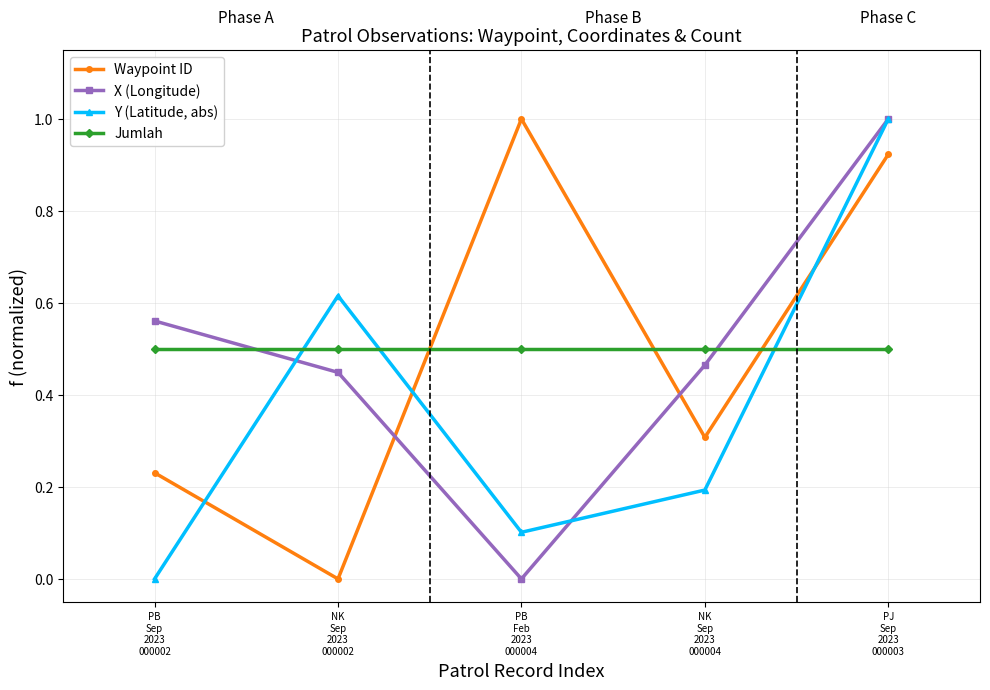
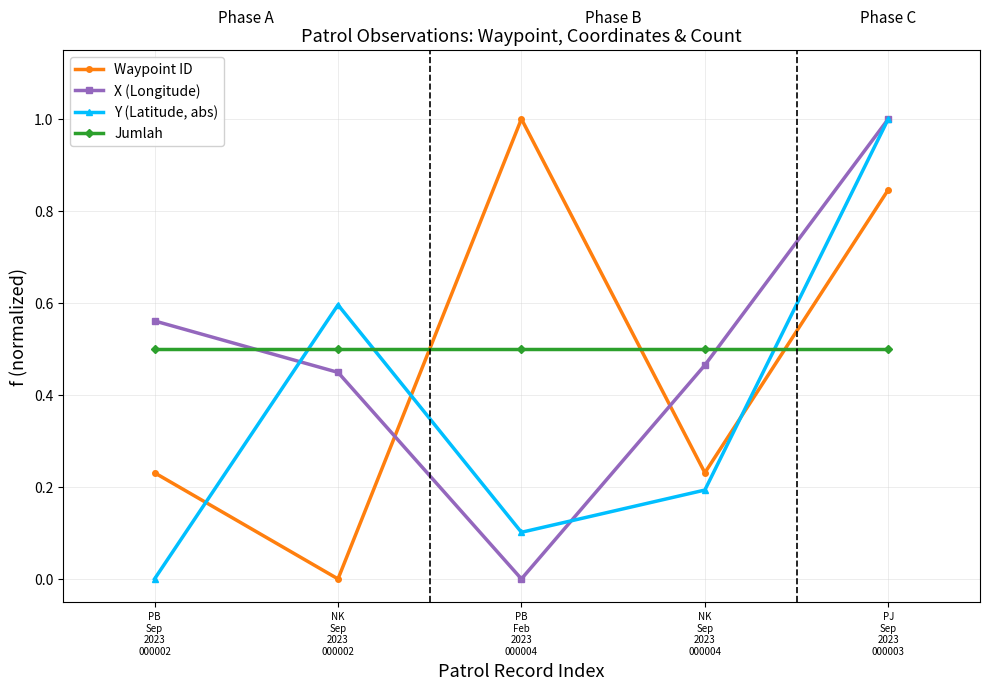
  {
    "Waypoint ID": {
      "PB Sep 2023 000002": 0.23,
      "NK Sep 2023 000002": 0.00,
      "PB Feb 2023 000004": 1.00,
-     "NK Sep 2023 000004": 0.31,
-     "PJ Sep 2023 000003": 0.92
+     "NK Sep 2023 000004": 0.23,
+     "PJ Sep 2023 000003": 0.85
    },
    "X (Longitude)": {
      "PB Sep 2023 000002": 0.56,
      "NK Sep 2023 000002": 0.45,
      "PB Feb 2023 000004": 0.00,
      "NK Sep 2023 000004": 0.46
    },
    "Y (Latitude, abs)": {
      "PB Sep 2023 000002": 0.00,
-     "NK Sep 2023 000002": 0.62,
+     "NK Sep 2023 000002": 0.60,
      "PB Feb 2023 000004": 0.10,
      "NK Sep 2023 000004": 0.19
    },
    "Jumlah": {
      "PB Sep 2023 000002": 0.50,
      "NK Sep 2023 000002": 0.50,
      "PB Feb 2023 000004": 0.50,
      "NK Sep 2023 000004": 0.50,
      "PJ Sep 2023 000003": 0.50
    }
  }
